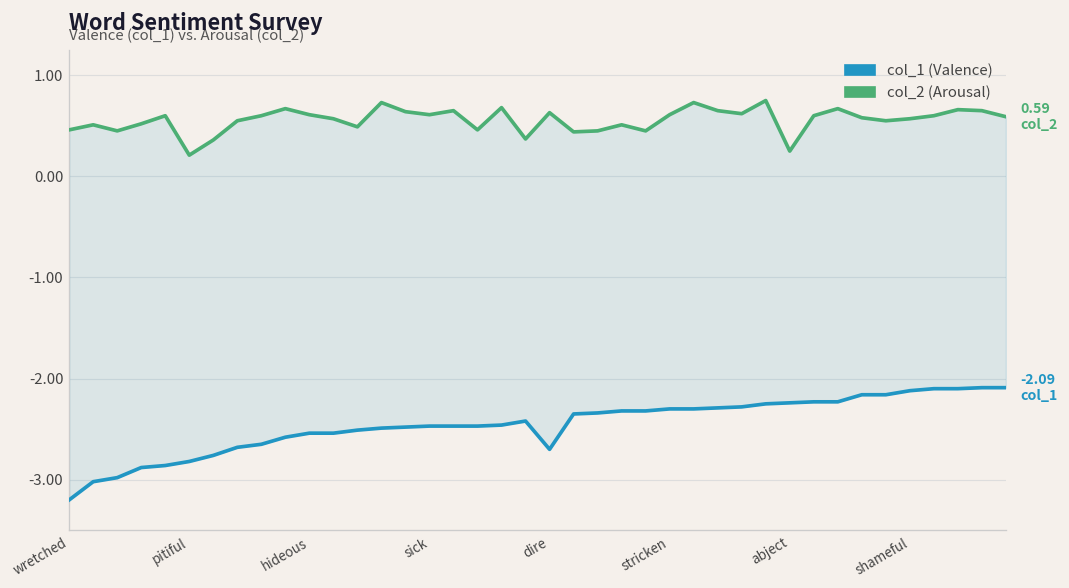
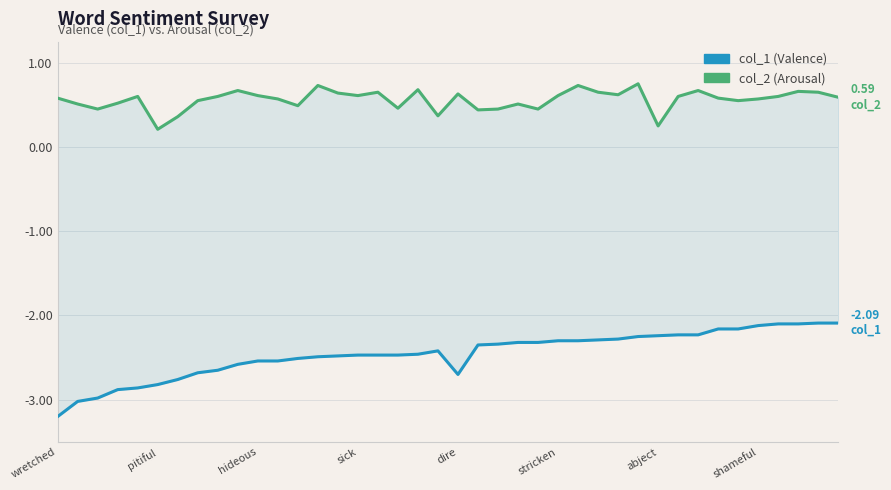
  {
    "col_1 (Valence)": {
      "wretched": -3.2,
      "pitiful": -2.8,
      "hideous": -2.5,
      "sick": -2.5,
      "dire": -2.7,
      "stricken": -2.3,
      "abject": -2.2,
      "shameful": -2.1
    },
    "col_2 (Arousal)": {
-     "wretched": 0.5,
+     "wretched": 0.6,
      "pitiful": 0.2,
      "hideous": 0.6,
      "sick": 0.6,
      "dire": 0.6,
      "stricken": 0.6,
      "abject": 0.3,
      "shameful": 0.6
    }
  }
